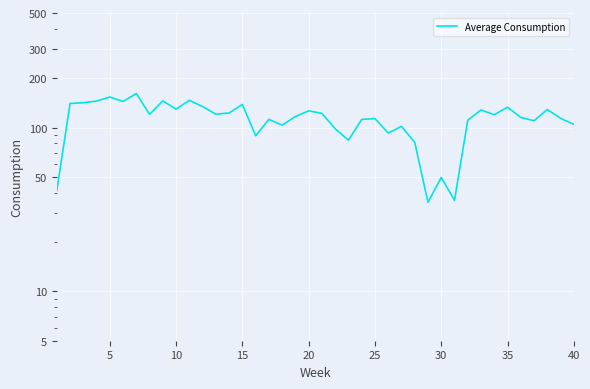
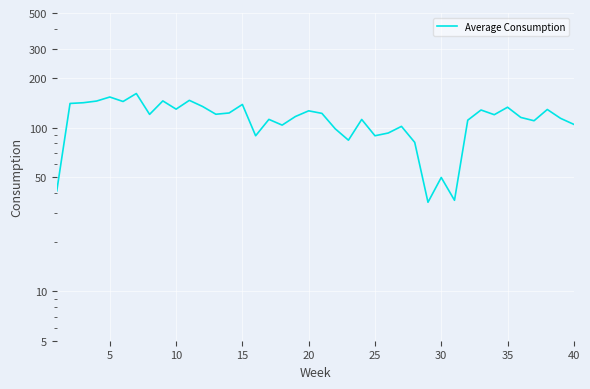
  {
    "5": 150,
    "10": 130,
    "15": 140,
    "20": 130,
-   "25": 110,
+   "25": 90,
    "30": 50,
    "35": 130,
    "40": 100
  }
